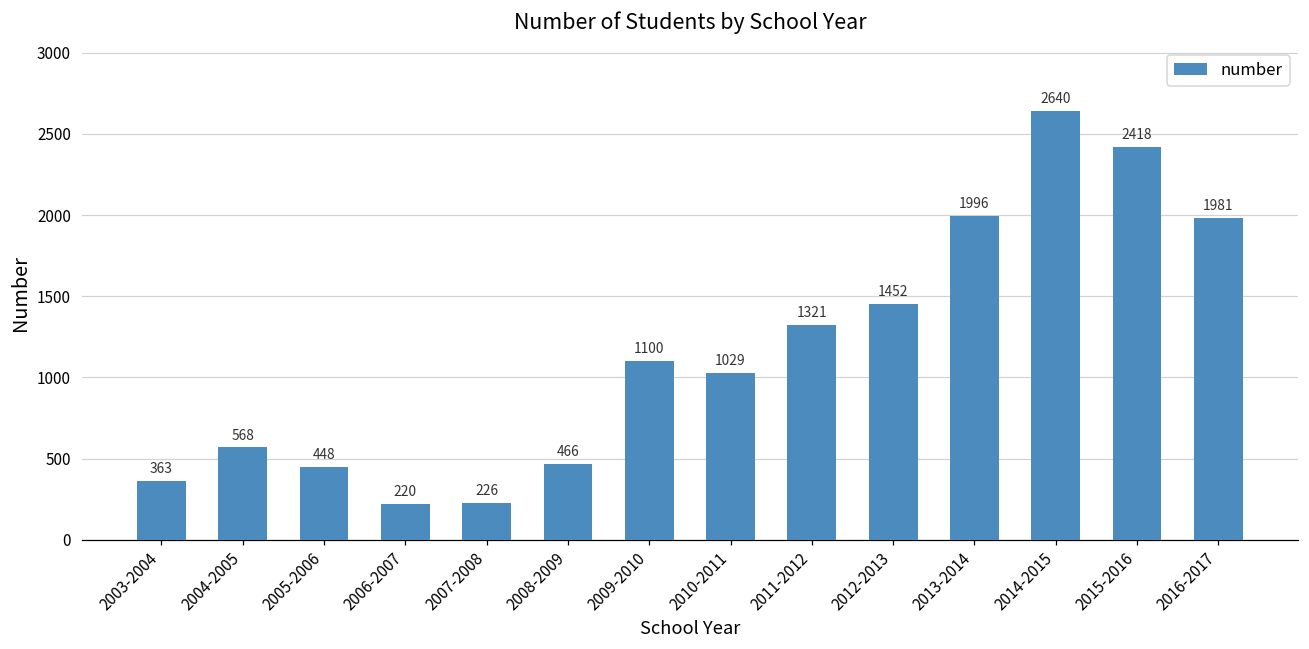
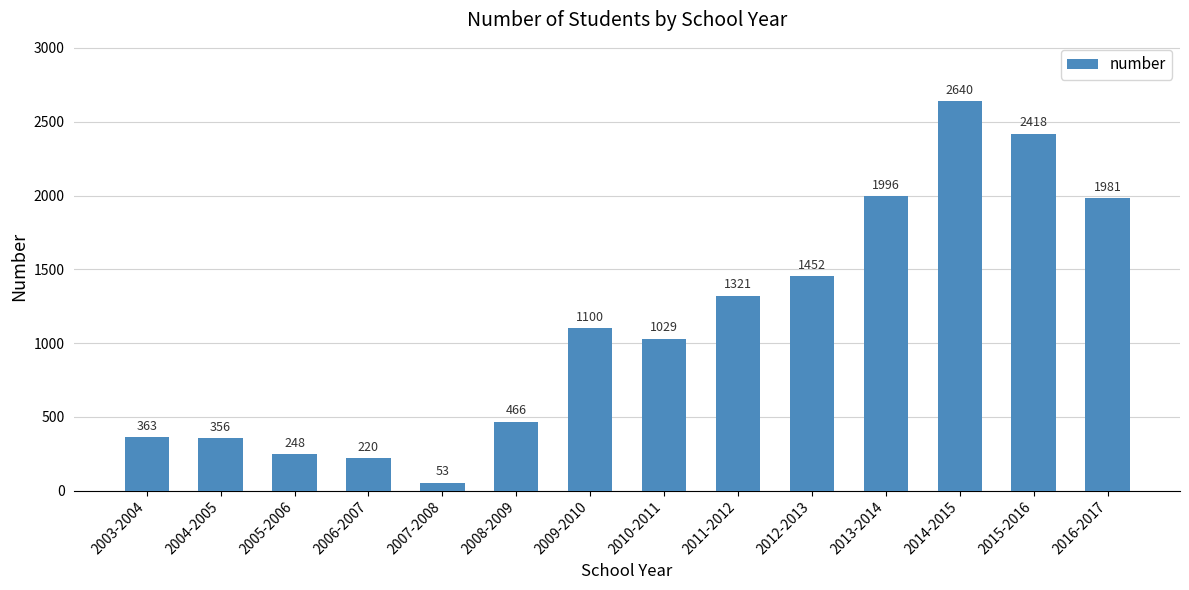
  {
    "2003-2004": 363,
-   "2004-2005": 568,
-   "2005-2006": 448,
+   "2004-2005": 356,
+   "2005-2006": 248,
    "2006-2007": 220,
-   "2007-2008": 226,
+   "2007-2008": 53,
    "2008-2009": 466,
    "2009-2010": 1100,
    "2010-2011": 1029,
    "2011-2012": 1321,
    "2012-2013": 1452,
    "2013-2014": 1996,
    "2014-2015": 2640,
    "2015-2016": 2418,
    "2016-2017": 1981
  }
